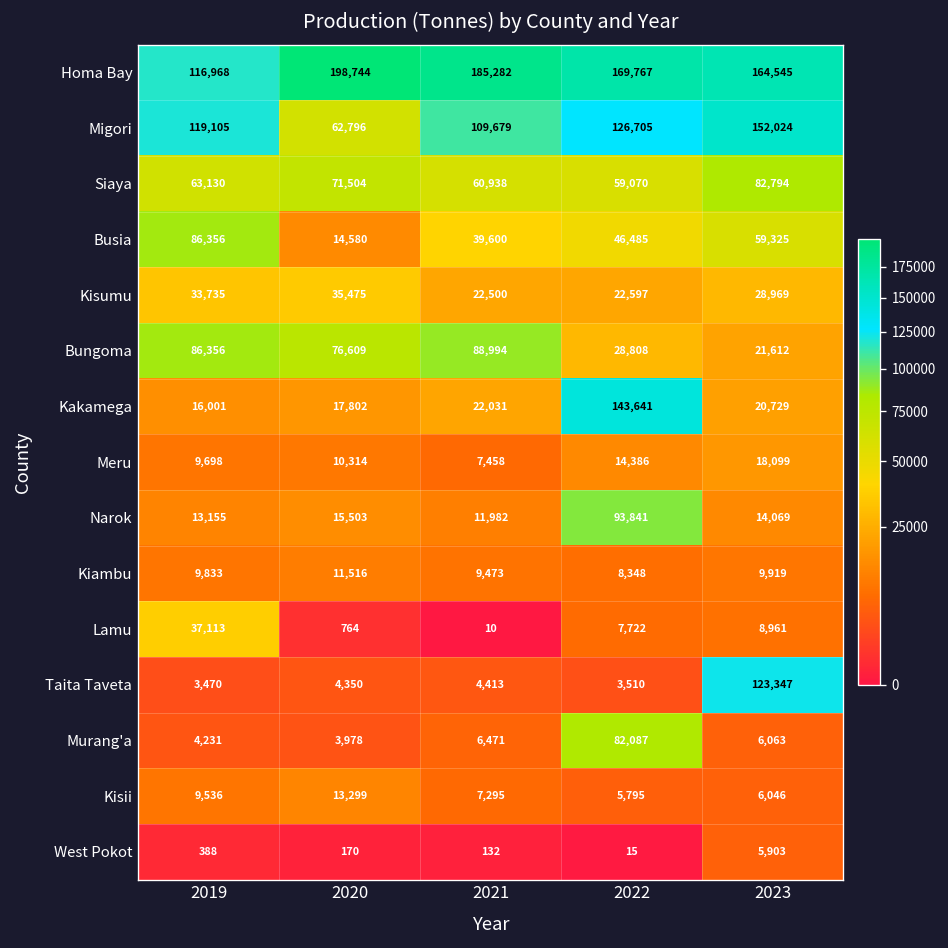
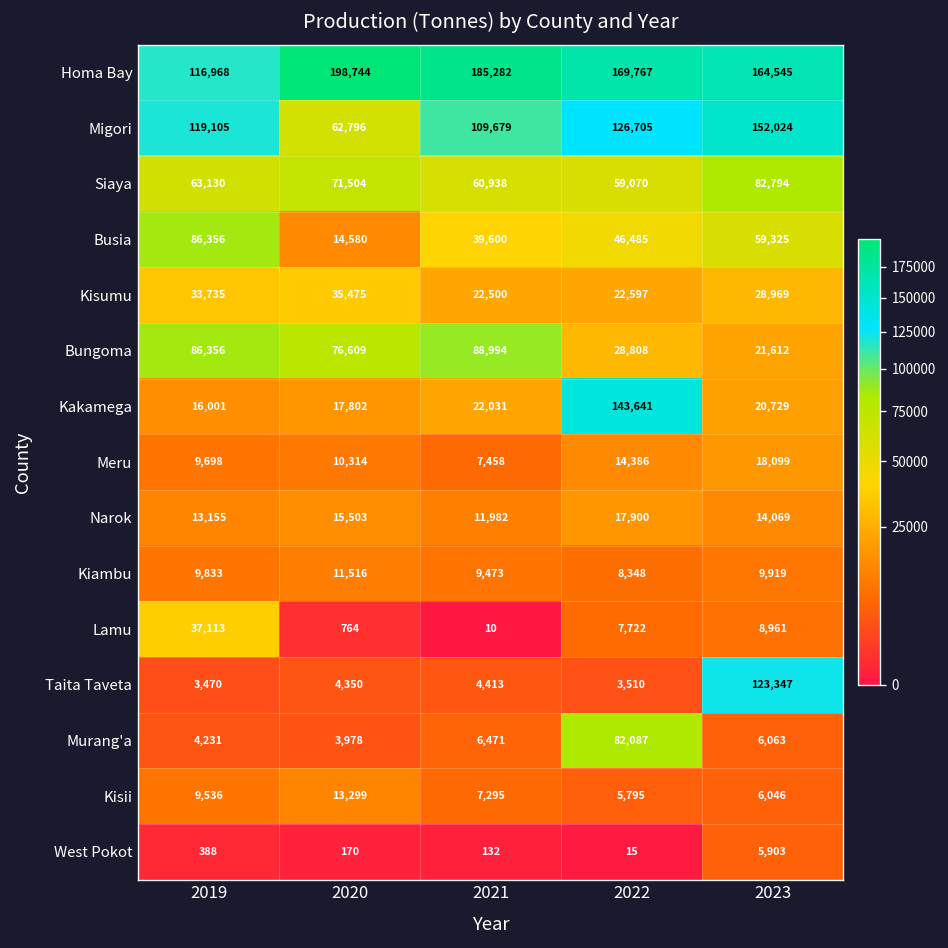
  {
    "Homa Bay": {
      "2019": "116,968",
      "2020": "198,744",
      "2021": "185,282",
      "2022": "169,767",
      "2023": "164,545"
    },
    "Migori": {
      "2019": "119,105",
      "2020": "62,796",
      "2021": "109,679",
      "2022": "126,705",
      "2023": "152,024"
    },
    "Siaya": {
      "2019": "63,130",
      "2020": "71,504",
      "2021": "60,938",
      "2022": "59,070",
      "2023": "82,794"
    },
    "Busia": {
      "2019": "86,356",
      "2020": "14,580",
      "2021": "39,600",
      "2022": "46,485",
      "2023": "59,325"
    },
    "Kisumu": {
      "2019": "33,735",
      "2020": "35,475",
      "2021": "22,500",
      "2022": "22,597",
      "2023": "28,969"
    },
    "Bungoma": {
      "2019": "86,356",
      "2020": "76,609",
      "2021": "88,994",
      "2022": "28,808",
      "2023": "21,612"
    },
    "Kakamega": {
      "2019": "16,001",
      "2020": "17,802",
      "2021": "22,031",
      "2022": "143,641",
      "2023": "20,729"
    },
    "Meru": {
      "2019": "9,698",
      "2020": "10,314",
      "2021": "7,458",
      "2022": "14,386",
      "2023": "18,099"
    },
    "Narok": {
      "2019": "13,155",
      "2020": "15,503",
      "2021": "11,982",
-     "2022": "93,841",
+     "2022": "17,900",
      "2023": "14,069"
    },
    "Kiambu": {
      "2019": "9,833",
      "2020": "11,516",
      "2021": "9,473",
      "2022": "8,348",
      "2023": "9,919"
    },
    "Lamu": {
      "2019": "37,113",
      "2020": "764",
      "2021": "10",
      "2022": "7,722",
      "2023": "8,961"
    },
    "Taita Taveta": {
      "2019": "3,470",
      "2020": "4,350",
      "2021": "4,413",
      "2022": "3,510",
      "2023": "123,347"
    },
    "Murang'a": {
      "2019": "4,231",
      "2020": "3,978",
      "2021": "6,471",
      "2022": "82,087",
      "2023": "6,063"
    },
    "Kisii": {
      "2019": "9,536",
      "2020": "13,299",
      "2021": "7,295",
      "2022": "5,795",
      "2023": "6,046"
    },
    "West Pokot": {
      "2019": "388",
      "2020": "170",
      "2021": "132",
      "2022": "15",
      "2023": "5,903"
    }
  }
